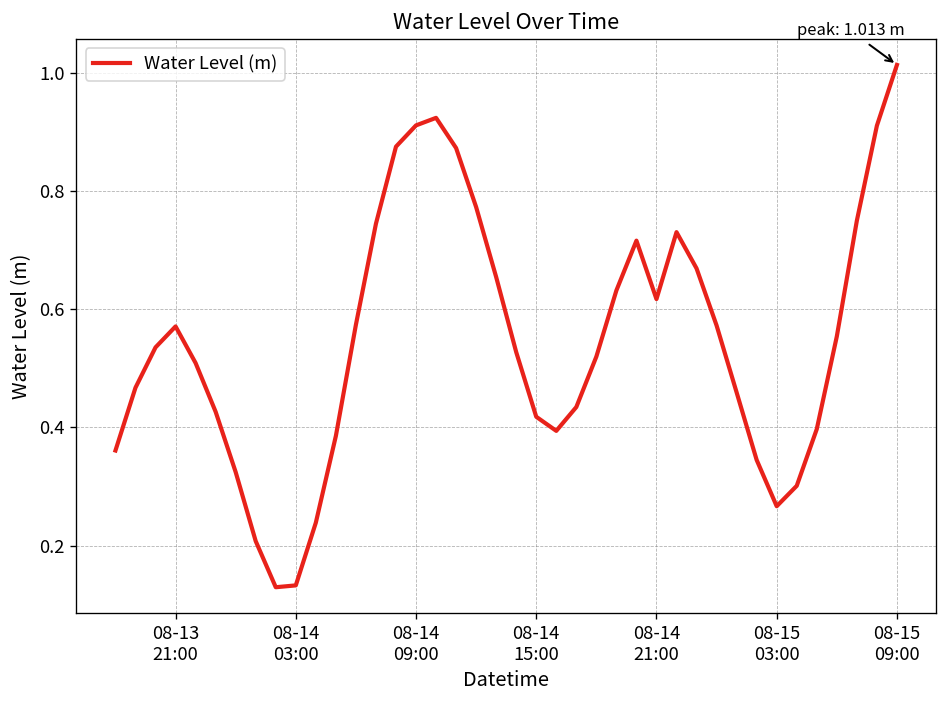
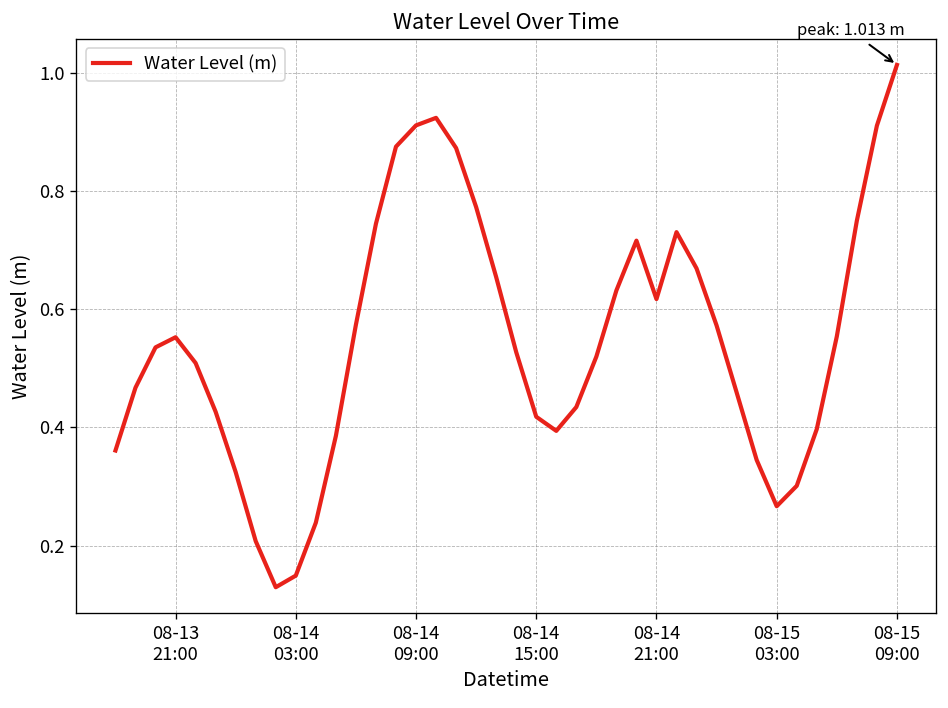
  {
-   "08-13 21:00": 0.57,
-   "08-14 03:00": 0.13,
+   "08-13 21:00": 0.55,
+   "08-14 03:00": 0.15,
    "08-14 09:00": 0.91,
    "08-14 15:00": 0.42,
    "08-14 21:00": 0.62,
    "08-15 03:00": 0.27
  }
